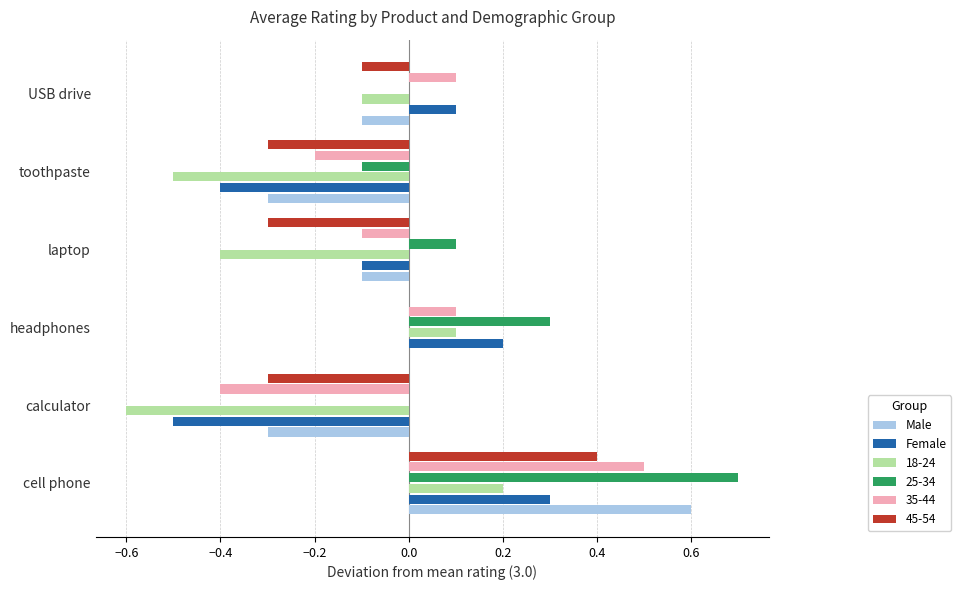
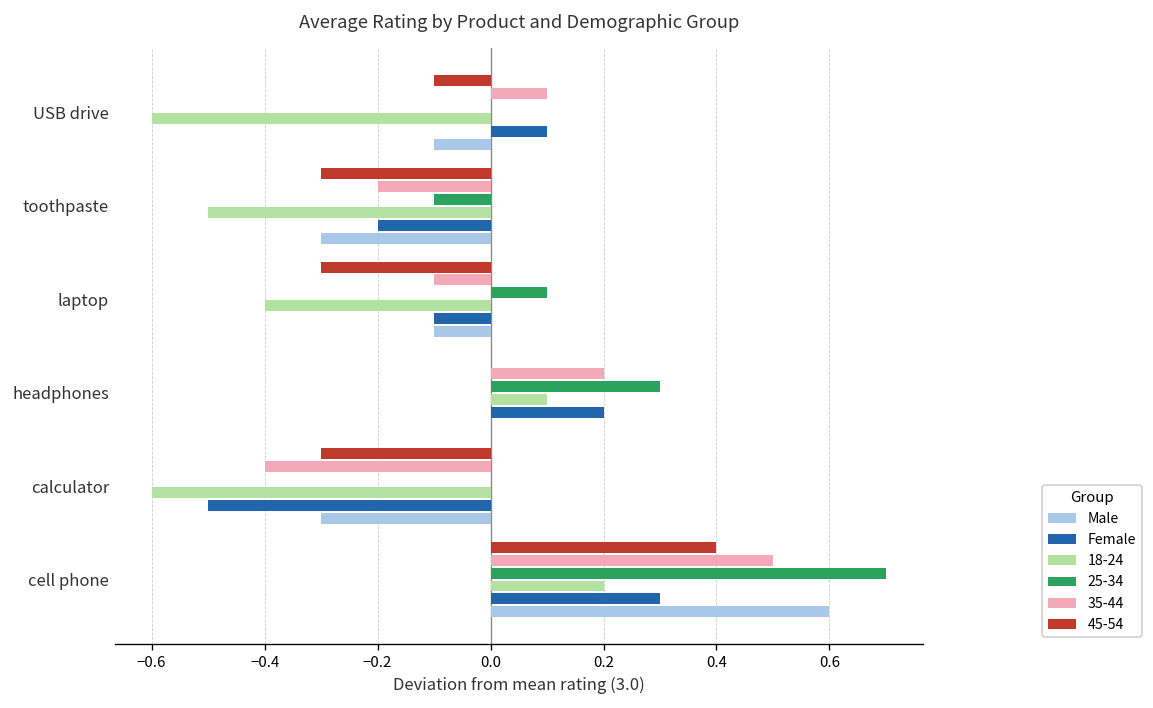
  {
    "Male": {
      "USB drive": -0.10,
      "toothpaste": -0.30,
      "laptop": -0.10,
      "headphones": 0.00,
      "calculator": -0.30,
      "cell phone": 0.60
    },
    "Female": {
      "USB drive": 0.10,
-     "toothpaste": -0.40,
+     "toothpaste": -0.20,
      "laptop": -0.10,
      "headphones": 0.20,
      "calculator": -0.50,
      "cell phone": 0.30
    },
    "18-24": {
-     "USB drive": -0.10,
+     "USB drive": -0.60,
      "toothpaste": -0.50,
      "laptop": -0.40,
      "headphones": 0.10,
      "calculator": -0.60,
      "cell phone": 0.20
    },
    "25-34": {
      "USB drive": 0.00,
      "toothpaste": -0.10,
      "laptop": 0.10,
      "headphones": 0.30,
      "calculator": 0.00,
      "cell phone": 0.70
    },
    "35-44": {
      "USB drive": 0.10,
      "toothpaste": -0.20,
      "laptop": -0.10,
-     "headphones": 0.10,
+     "headphones": 0.20,
      "calculator": -0.40,
      "cell phone": 0.50
    },
    "45-54": {
      "USB drive": -0.10,
      "toothpaste": -0.30,
      "laptop": -0.30,
      "headphones": 0.00,
      "calculator": -0.30,
      "cell phone": 0.40
    }
  }
